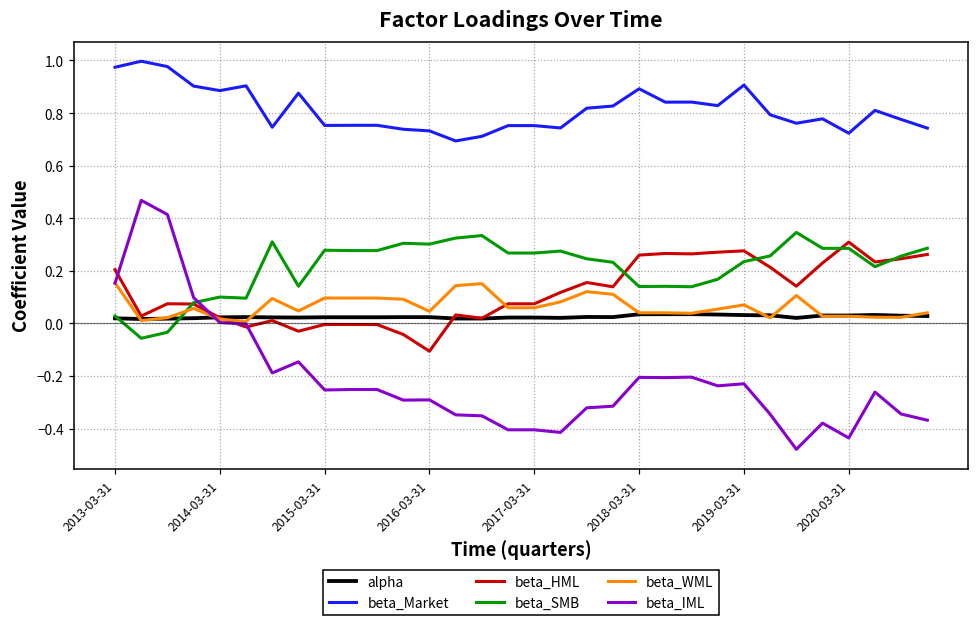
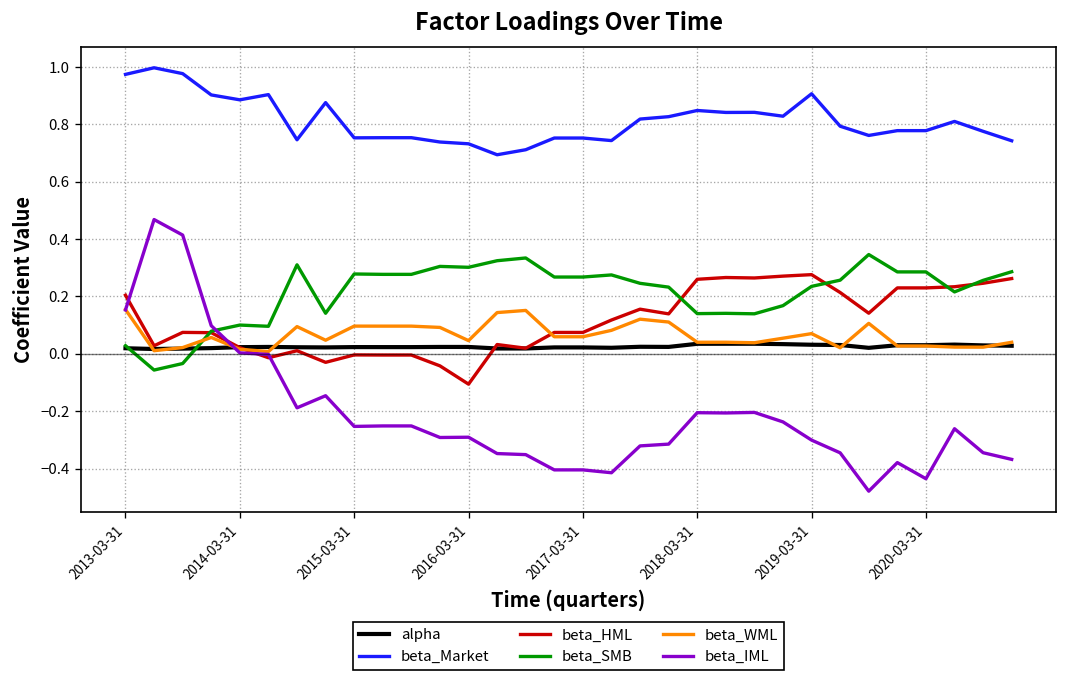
  {
    "alpha": {
      "2015-03-31": 0.02,
      "2016-03-31": 0.02,
      "2017-03-31": 0.02,
      "2019-03-31": 0.03
    },
    "beta_Market": {
      "2013-03-31": 0.97,
      "2014-03-31": 0.89,
      "2015-03-31": 0.75,
      "2016-03-31": 0.73,
      "2017-03-31": 0.75,
-     "2018-03-31": 0.89,
+     "2018-03-31": 0.85,
      "2019-03-31": 0.91,
-     "2020-03-31": 0.72
+     "2020-03-31": 0.78
    },
    "beta_HML": {
      "2013-03-31": 0.20,
      "2015-03-31": 0.00,
      "2016-03-31": -0.11,
      "2017-03-31": 0.07,
      "2018-03-31": 0.26,
      "2019-03-31": 0.28,
-     "2020-03-31": 0.31
+     "2020-03-31": 0.23
    },
    "beta_SMB": {
      "2014-03-31": 0.10,
      "2015-03-31": 0.28,
      "2016-03-31": 0.30,
      "2017-03-31": 0.27,
      "2018-03-31": 0.14,
      "2019-03-31": 0.24,
      "2020-03-31": 0.29
    },
    "beta_WML": {
      "2015-03-31": 0.10,
      "2016-03-31": 0.05,
      "2017-03-31": 0.06,
      "2019-03-31": 0.07
    },
    "beta_IML": {
      "2014-03-31": 0.00,
      "2015-03-31": -0.25,
      "2016-03-31": -0.29,
      "2017-03-31": -0.40,
      "2018-03-31": -0.21,
-     "2019-03-31": -0.23,
+     "2019-03-31": -0.30,
      "2020-03-31": -0.44
    }
  }
